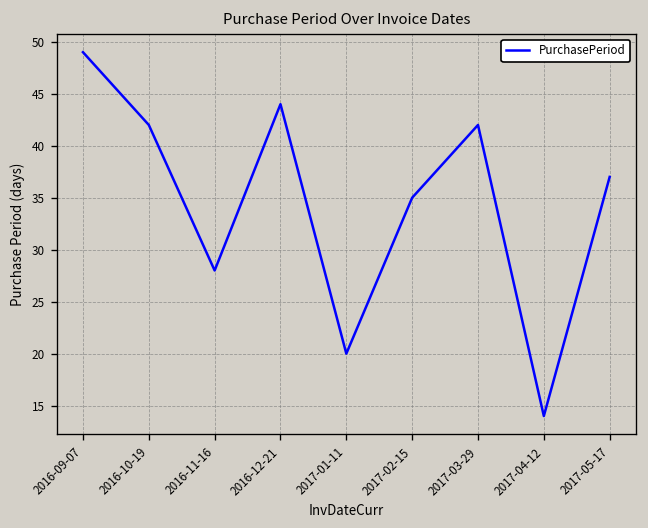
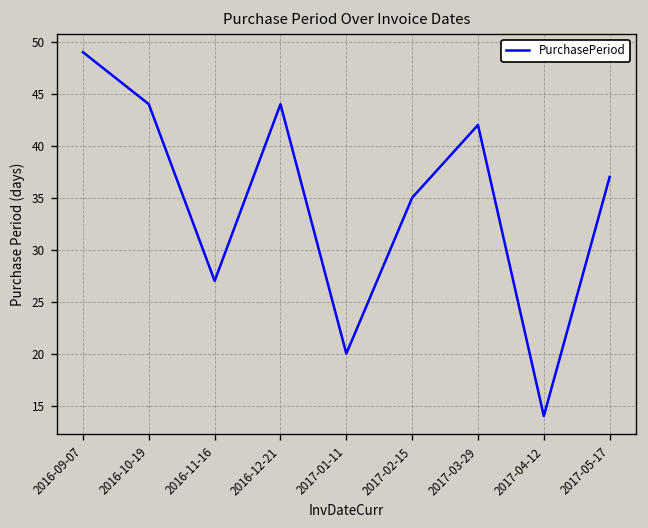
  {
    "2016-09-07": 49,
-   "2016-10-19": 42,
-   "2016-11-16": 28,
+   "2016-10-19": 44,
+   "2016-11-16": 27,
    "2016-12-21": 44,
    "2017-01-11": 20,
    "2017-02-15": 35,
    "2017-03-29": 42,
    "2017-04-12": 14,
    "2017-05-17": 37
  }
